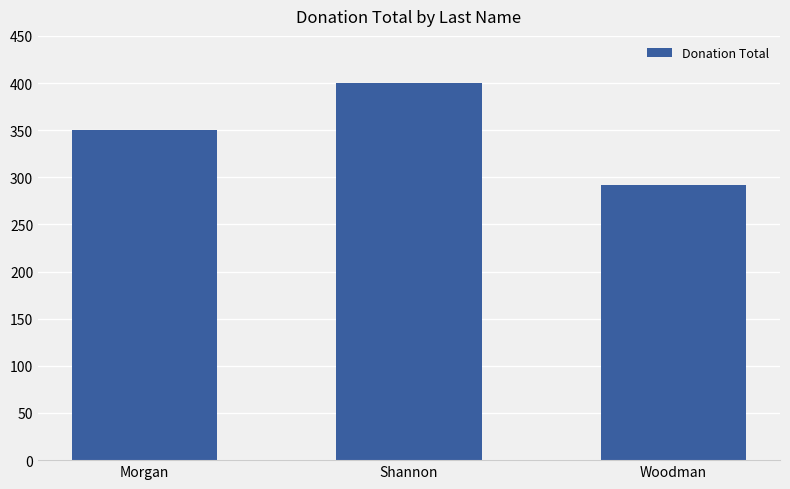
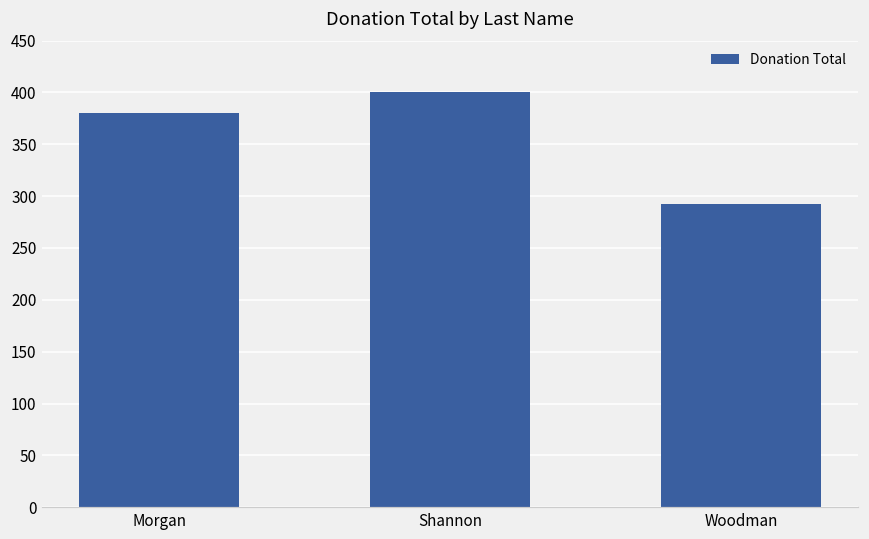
  {
-   "Morgan": 350,
+   "Morgan": 380,
    "Shannon": 400,
    "Woodman": 290
  }
